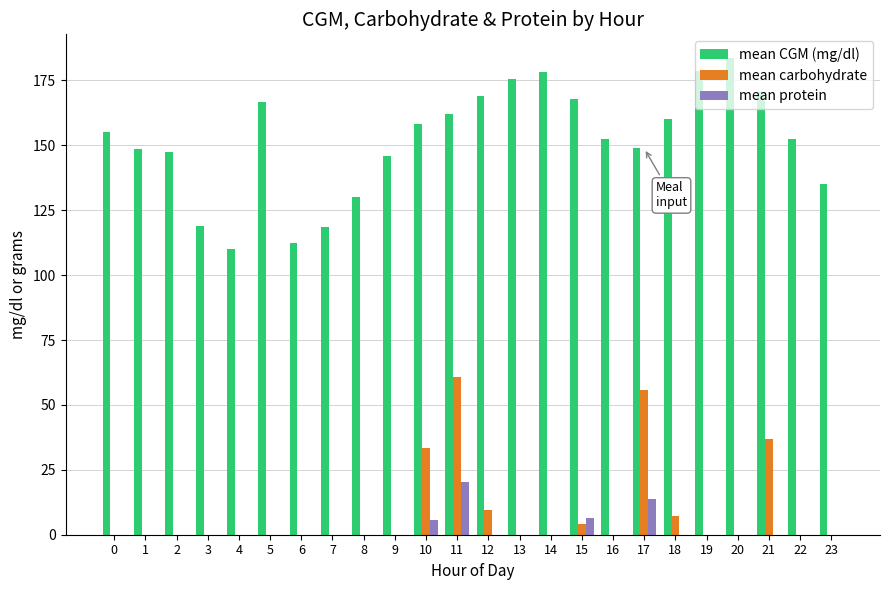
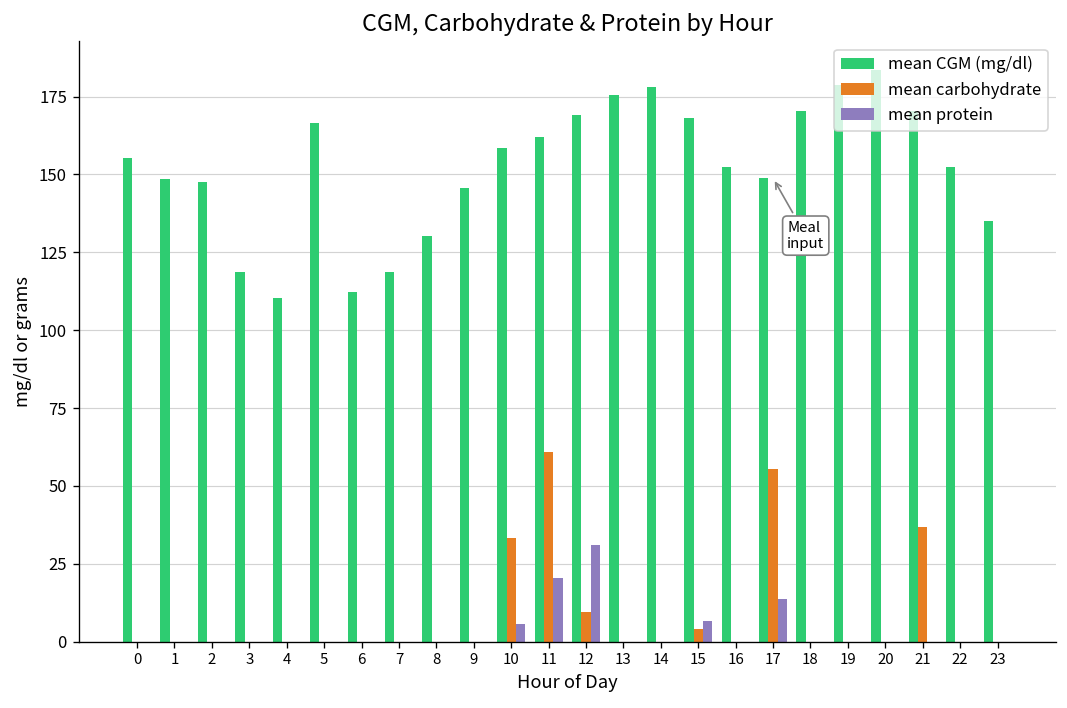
  {
    "mean CGM (mg/dl)": {
      "0": 155,
      "1": 149,
      "2": 148,
      "3": 119,
      "4": 110,
      "5": 167,
      "6": 112,
      "7": 119,
      "8": 130,
      "9": 146,
      "10": 158,
      "11": 162,
      "12": 169,
      "13": 175,
      "14": 178,
      "15": 168,
      "16": 152,
      "17": 149,
-     "18": 160,
+     "18": 170,
      "22": 152,
      "23": 135
    },
    "mean carbohydrate": {
      "0": 0,
      "1": 0,
      "2": 0,
      "3": 0,
      "4": 0,
      "5": 0,
      "6": 0,
      "7": 0,
      "8": 0,
      "9": 0,
      "10": 33,
      "11": 61,
      "12": 9,
      "13": 0,
      "14": 0,
      "15": 4,
      "16": 0,
      "17": 56,
-     "18": 7,
+     "18": 0,
      "19": 0,
      "20": 0,
      "21": 37,
      "22": 0,
      "23": 0
    },
    "mean protein": {
      "0": 0,
      "1": 0,
      "2": 0,
      "3": 0,
      "4": 0,
      "5": 0,
      "6": 0,
      "7": 0,
      "8": 0,
      "9": 0,
      "10": 6,
      "11": 20,
-     "12": 0,
+     "12": 31,
      "13": 0,
      "14": 0,
      "15": 7,
      "16": 0,
      "17": 14,
      "18": 0,
      "19": 0,
      "20": 0,
      "21": 0,
      "22": 0,
      "23": 0
    }
  }
